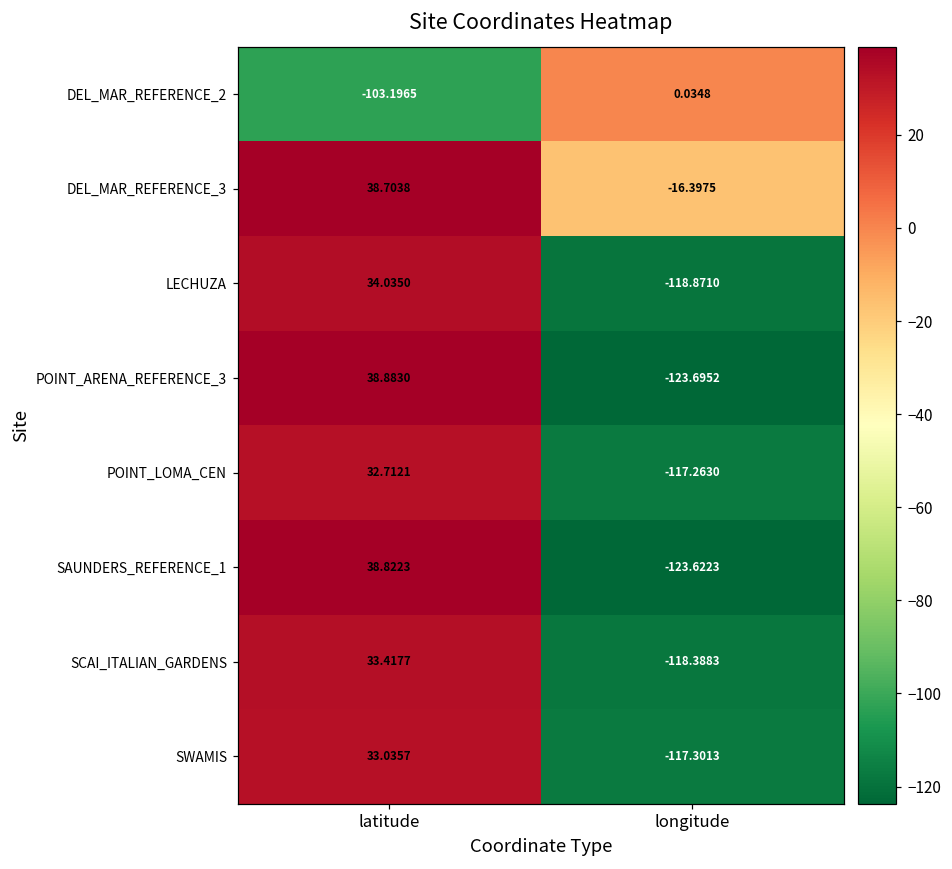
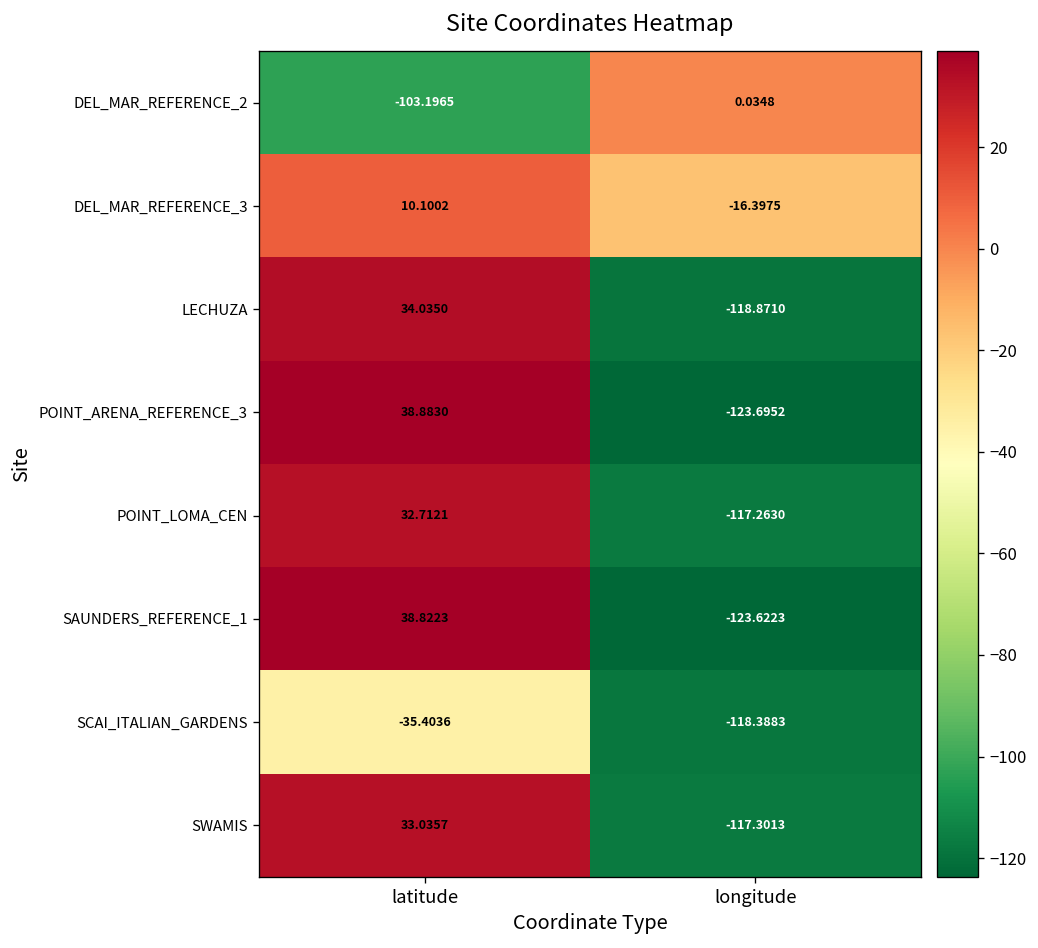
  {
    "DEL_MAR_REFERENCE_2": {
      "latitude": -103.1965,
      "longitude": 0.0348
    },
    "DEL_MAR_REFERENCE_3": {
-     "latitude": 38.7038,
+     "latitude": 10.1002,
      "longitude": -16.3975
    },
    "LECHUZA": {
      "latitude": 34.0350,
      "longitude": -118.8710
    },
    "POINT_ARENA_REFERENCE_3": {
      "latitude": 38.8830,
      "longitude": -123.6952
    },
    "POINT_LOMA_CEN": {
      "latitude": 32.7121,
      "longitude": -117.2630
    },
    "SAUNDERS_REFERENCE_1": {
      "latitude": 38.8223,
      "longitude": -123.6223
    },
    "SCAI_ITALIAN_GARDENS": {
-     "latitude": 33.4177,
+     "latitude": -35.4036,
      "longitude": -118.3883
    },
    "SWAMIS": {
      "latitude": 33.0357,
      "longitude": -117.3013
    }
  }
